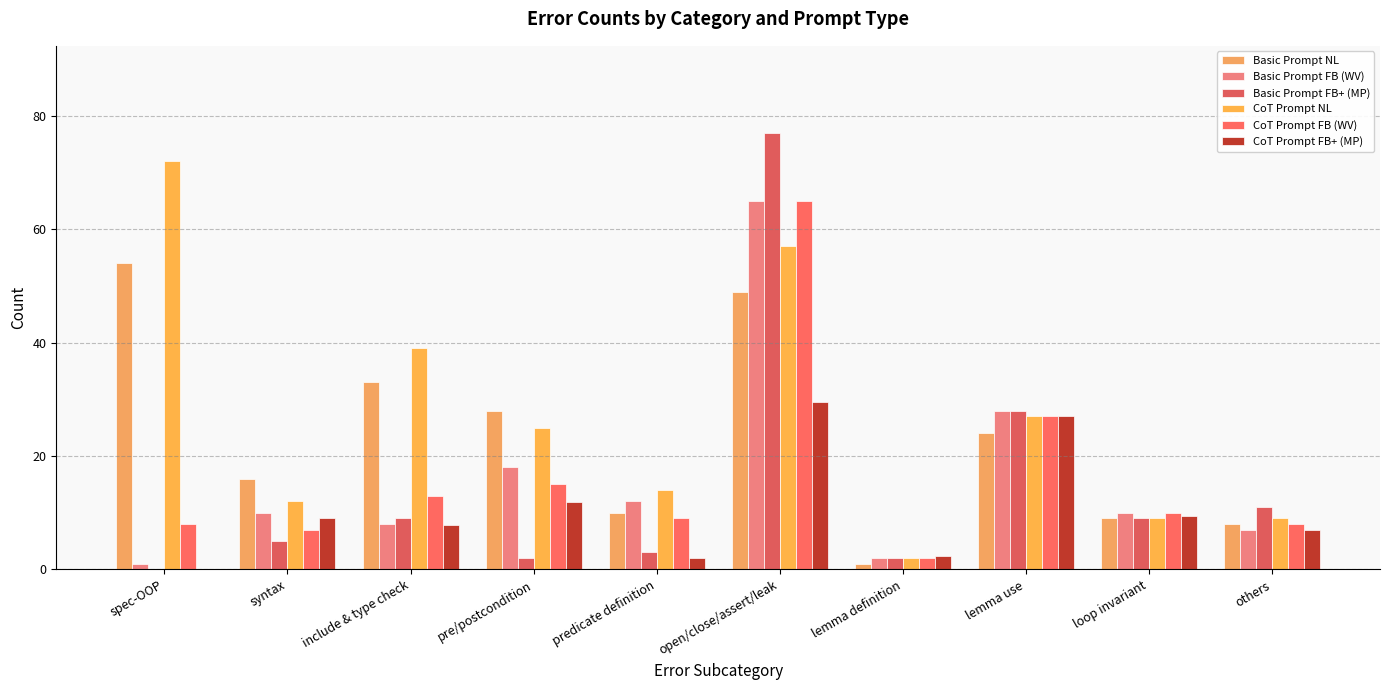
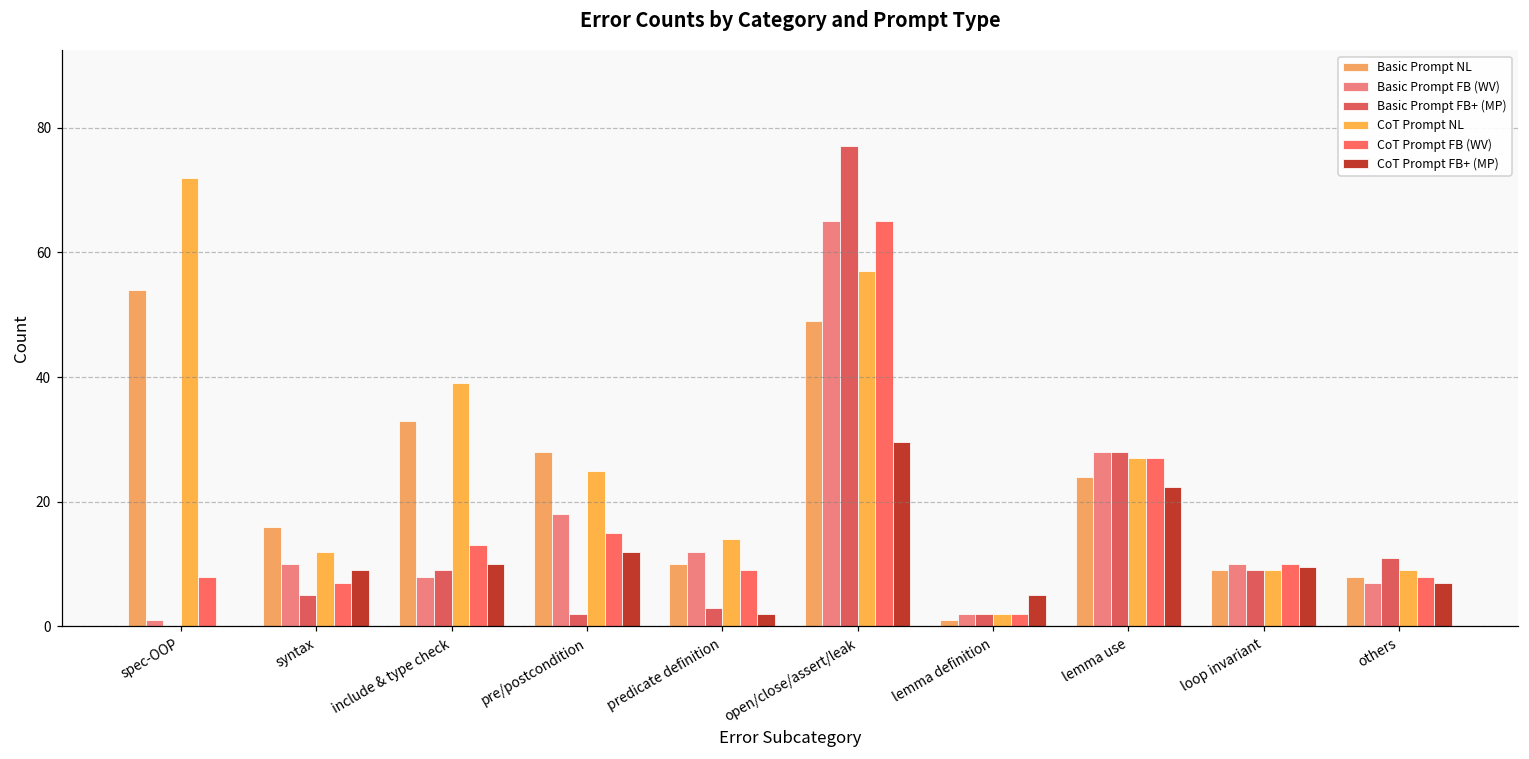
  {
    "CoT Prompt FB+ (MP)": {
      "spec-OOP": 0,
      "syntax": 9,
-     "include & type check": 8,
+     "include & type check": 10,
      "pre/postcondition": 12,
      "predicate definition": 2,
      "open/close/assert/leak": 30,
-     "lemma definition": 2,
-     "lemma use": 27,
+     "lemma definition": 5,
+     "lemma use": 22,
      "loop invariant": 10,
      "others": 7
    }
  }
